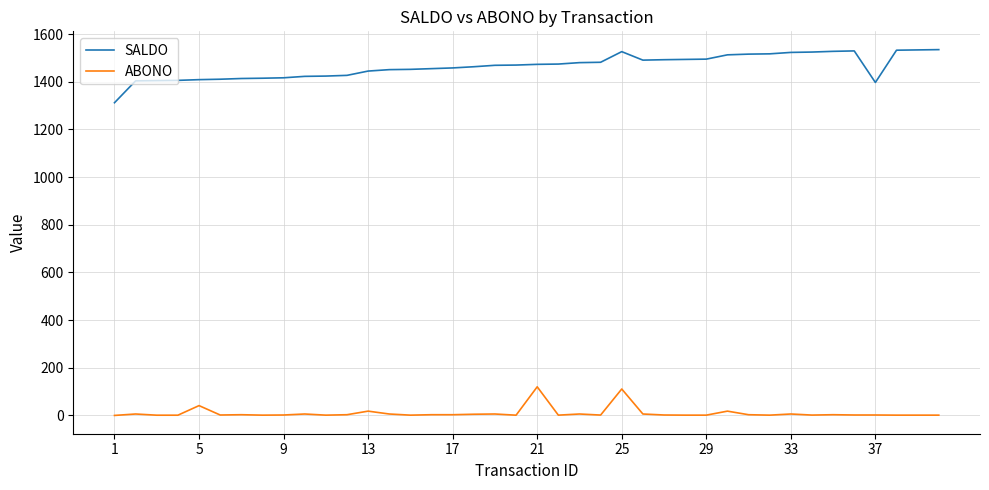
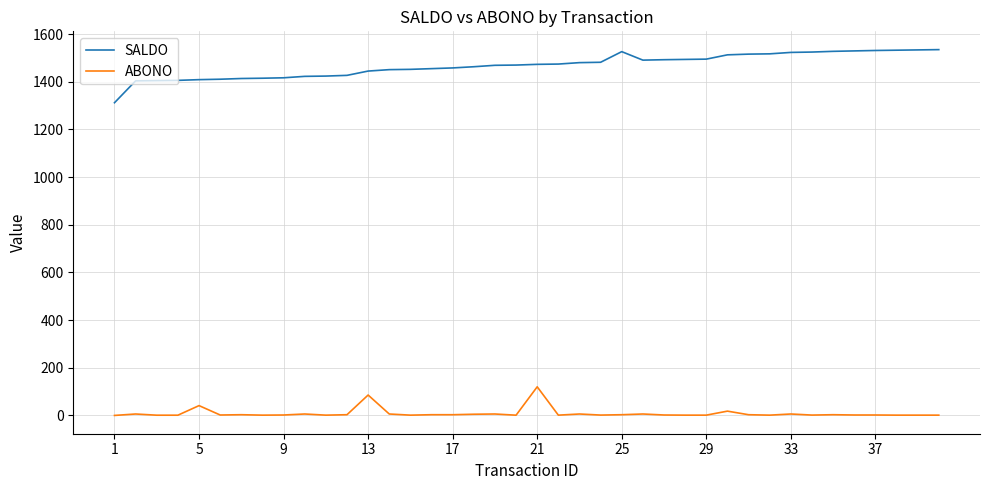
  {
    "SALDO": {
      "1": 1310,
      "5": 1410,
      "9": 1420,
      "13": 1450,
      "17": 1460,
      "21": 1470,
      "25": 1530,
      "29": 1500,
      "33": 1520,
-     "37": 1400
+     "37": 1530
    },
    "ABONO": {
      "1": 0,
      "5": 40,
      "9": 0,
-     "13": 20,
+     "13": 90,
      "17": 0,
      "21": 120,
-     "25": 110,
+     "25": 0,
      "29": 0,
      "33": 10,
      "37": 0
    }
  }
